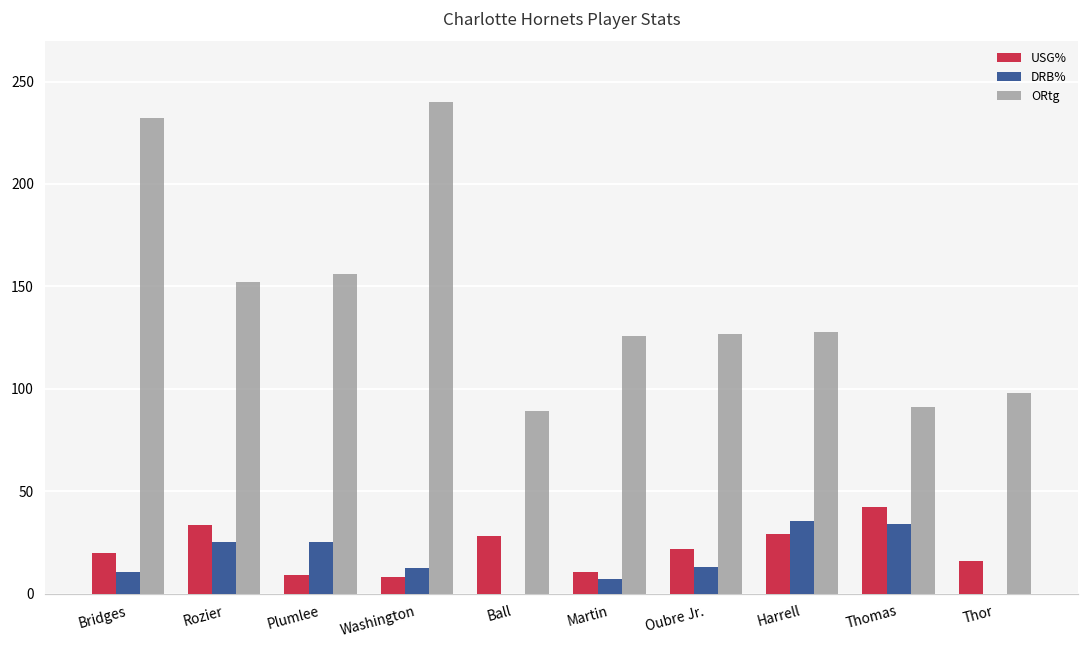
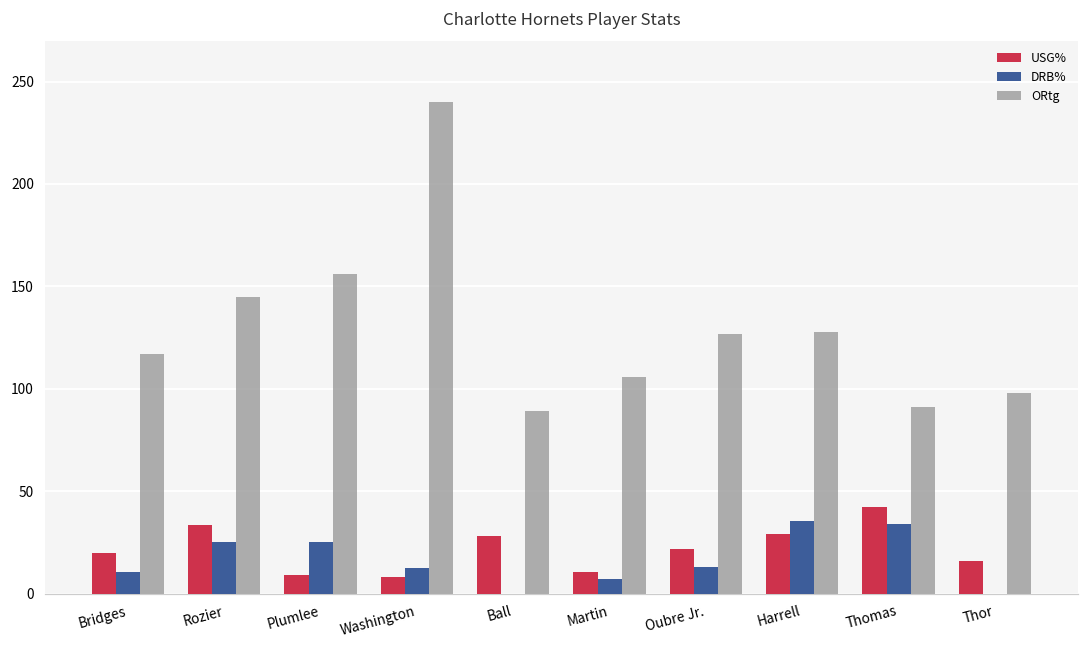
  {
    "USG%": {
      "Bridges": 20,
      "Rozier": 34,
      "Plumlee": 9,
      "Washington": 8,
      "Ball": 28,
      "Martin": 11,
      "Oubre Jr.": 22,
      "Harrell": 29,
      "Thomas": 42,
      "Thor": 16
    },
    "DRB%": {
      "Bridges": 11,
      "Rozier": 25,
      "Plumlee": 25,
      "Washington": 13,
      "Ball": 0,
      "Martin": 7,
      "Oubre Jr.": 13,
      "Harrell": 35,
      "Thomas": 34,
      "Thor": 0
    },
    "ORtg": {
-     "Bridges": 232,
-     "Rozier": 152,
+     "Bridges": 117,
+     "Rozier": 145,
      "Plumlee": 156,
      "Washington": 240,
      "Ball": 89,
-     "Martin": 126,
+     "Martin": 106,
      "Oubre Jr.": 127,
      "Harrell": 128,
      "Thomas": 91,
      "Thor": 98
    }
  }
